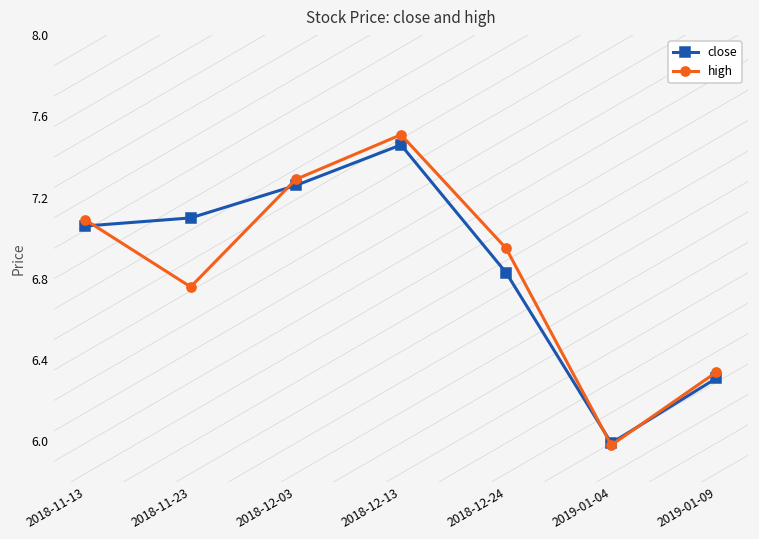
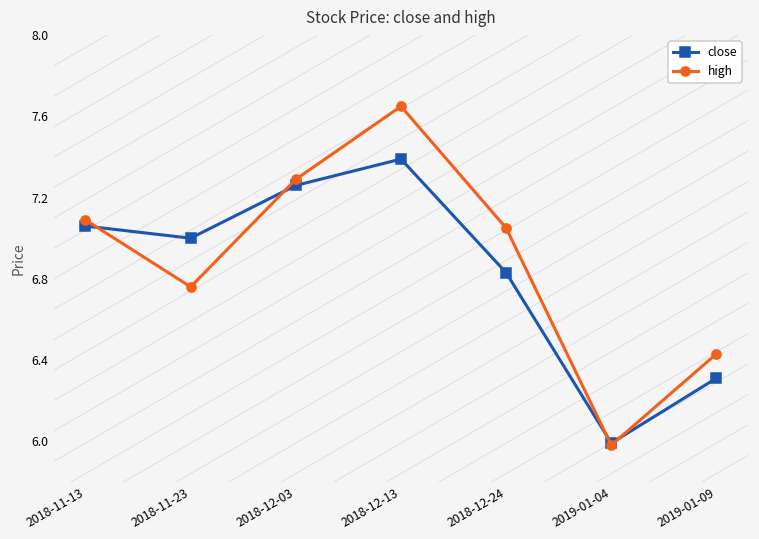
  {
    "close": {
      "2018-11-13": 7.06,
-     "2018-11-23": 7.1,
+     "2018-11-23": 7.0,
      "2018-12-03": 7.26,
-     "2018-12-13": 7.46,
+     "2018-12-13": 7.39,
      "2018-12-24": 6.83,
      "2019-01-09": 6.31
    },
    "high": {
      "2018-11-13": 7.09,
      "2018-11-23": 6.76,
      "2018-12-03": 7.29,
-     "2018-12-13": 7.51,
-     "2018-12-24": 6.95,
-     "2019-01-09": 6.34
+     "2018-12-13": 7.65,
+     "2018-12-24": 7.05,
+     "2019-01-09": 6.43
    }
  }
